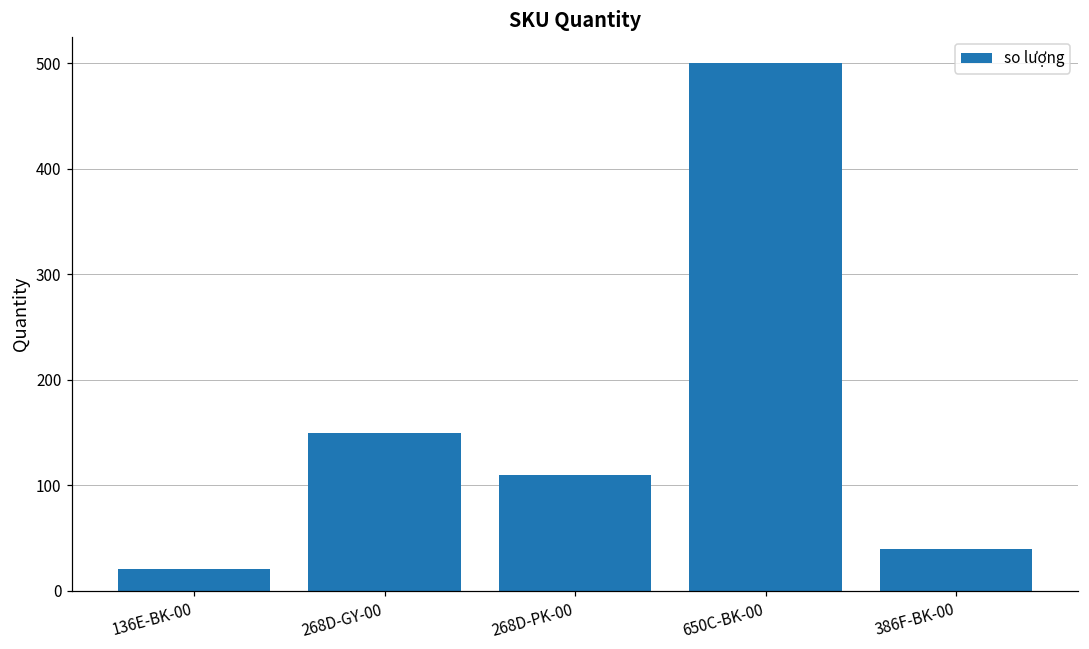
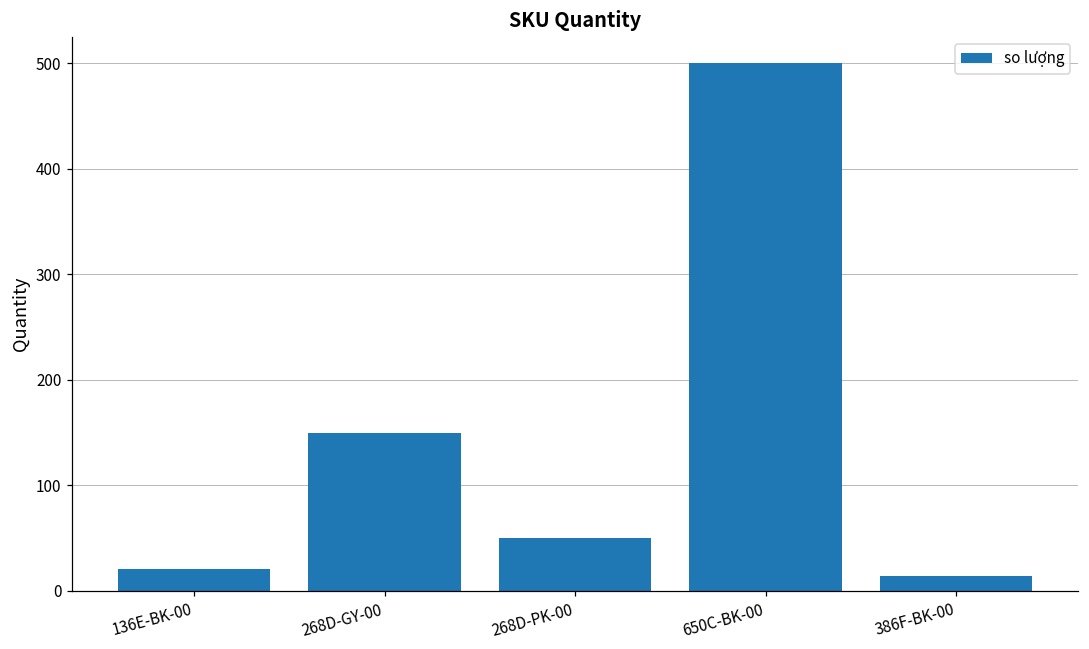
  {
    "136E-BK-00": 20,
    "268D-GY-00": 150,
-   "268D-PK-00": 110,
+   "268D-PK-00": 50,
    "650C-BK-00": 500,
-   "386F-BK-00": 40
+   "386F-BK-00": 10
  }
